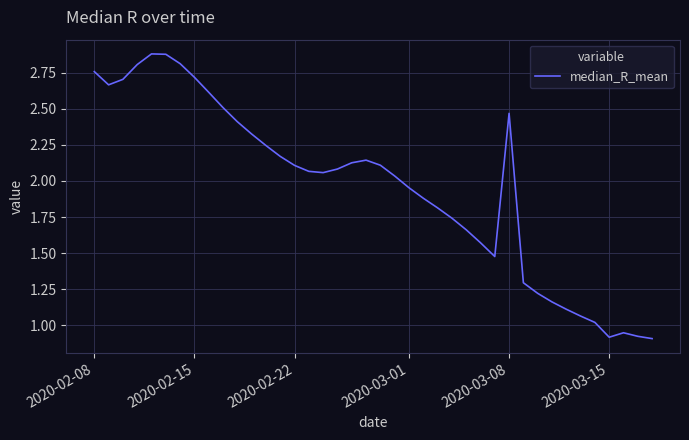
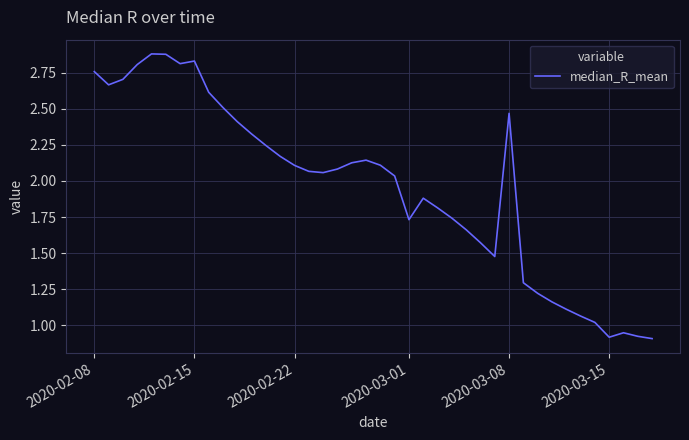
  {
    "2020-02-08": 2.76,
-   "2020-02-15": 2.72,
+   "2020-02-15": 2.83,
    "2020-02-22": 2.11,
-   "2020-03-01": 1.95,
+   "2020-03-01": 1.73,
    "2020-03-08": 2.47,
    "2020-03-15": 0.92
  }
